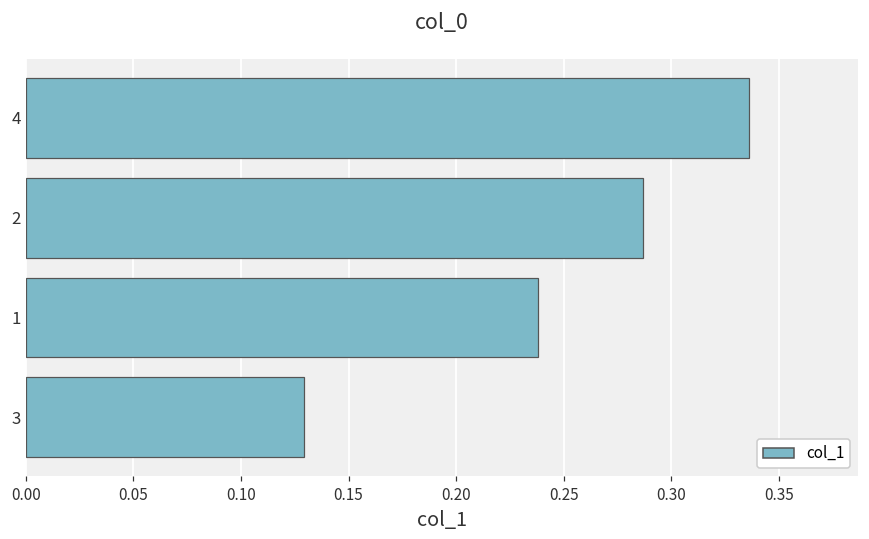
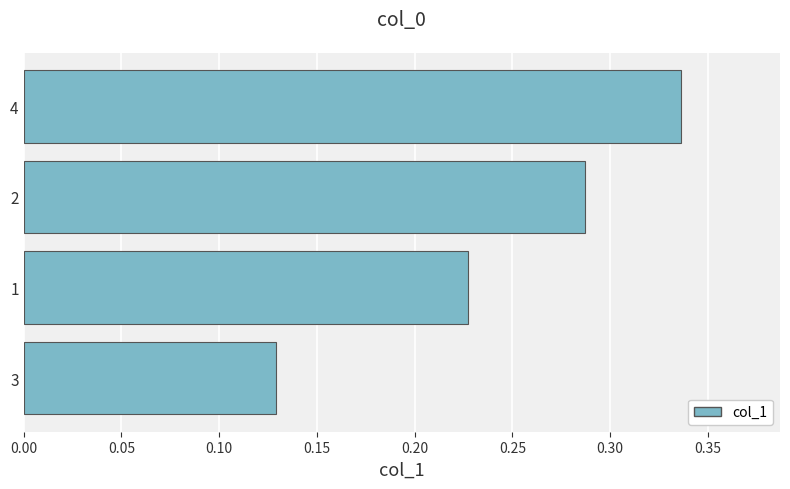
  {
    "4": 0.336,
    "2": 0.287,
-   "1": 0.238,
+   "1": 0.227,
    "3": 0.129
  }
